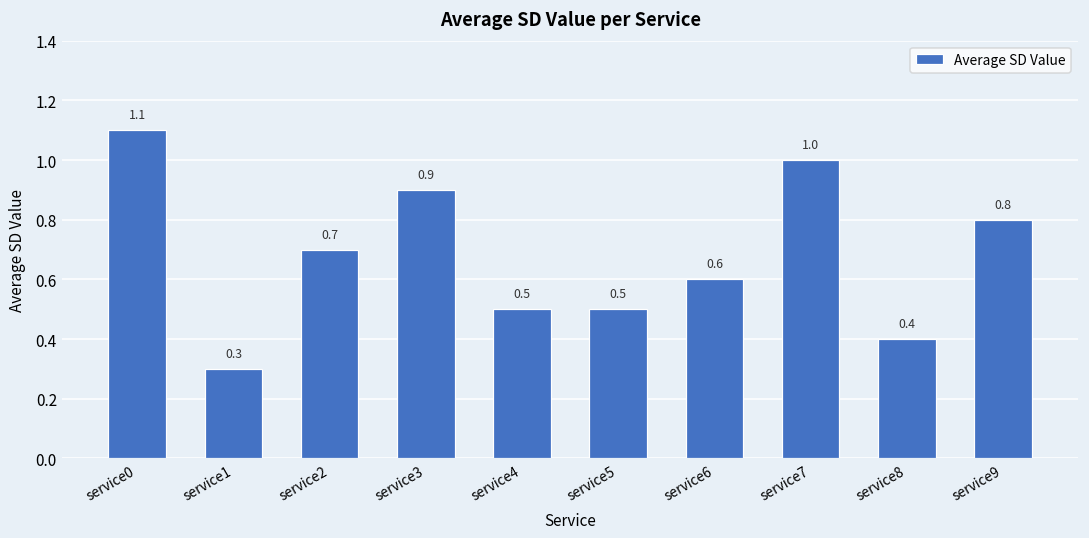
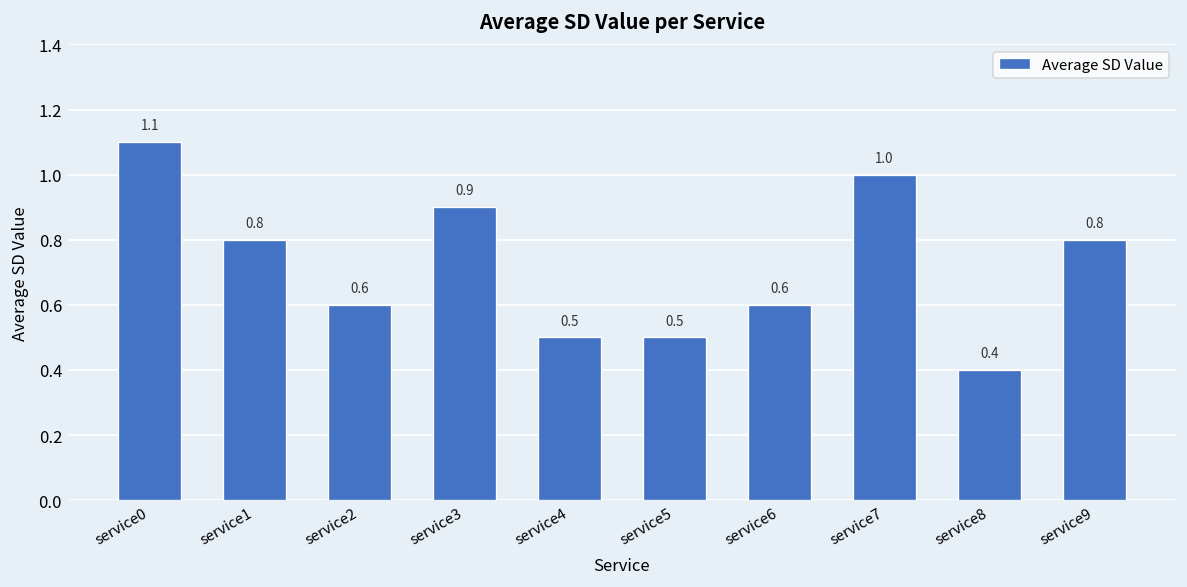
  {
    "service0": 1.1,
-   "service1": 0.3,
-   "service2": 0.7,
+   "service1": 0.8,
+   "service2": 0.6,
    "service3": 0.9,
    "service4": 0.5,
    "service5": 0.5,
    "service6": 0.6,
    "service7": 1.0,
    "service8": 0.4,
    "service9": 0.8
  }
